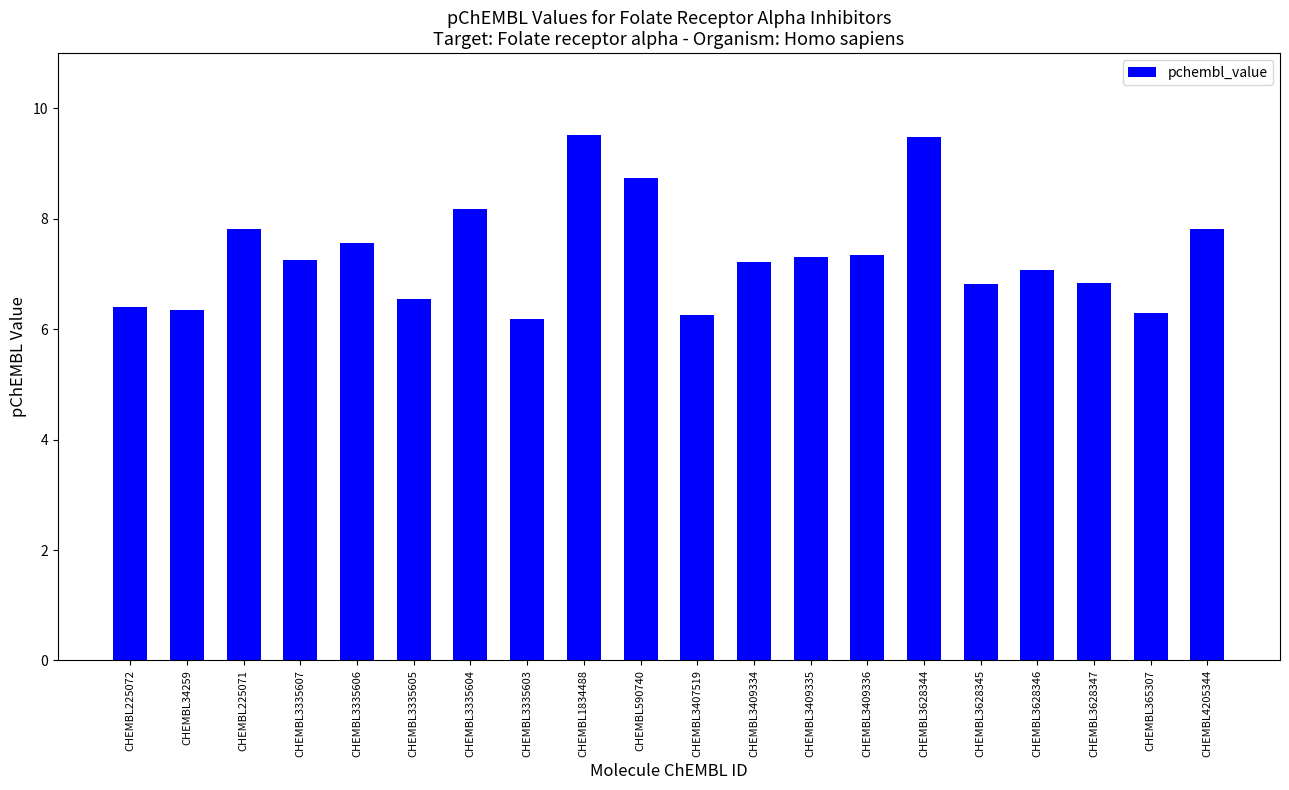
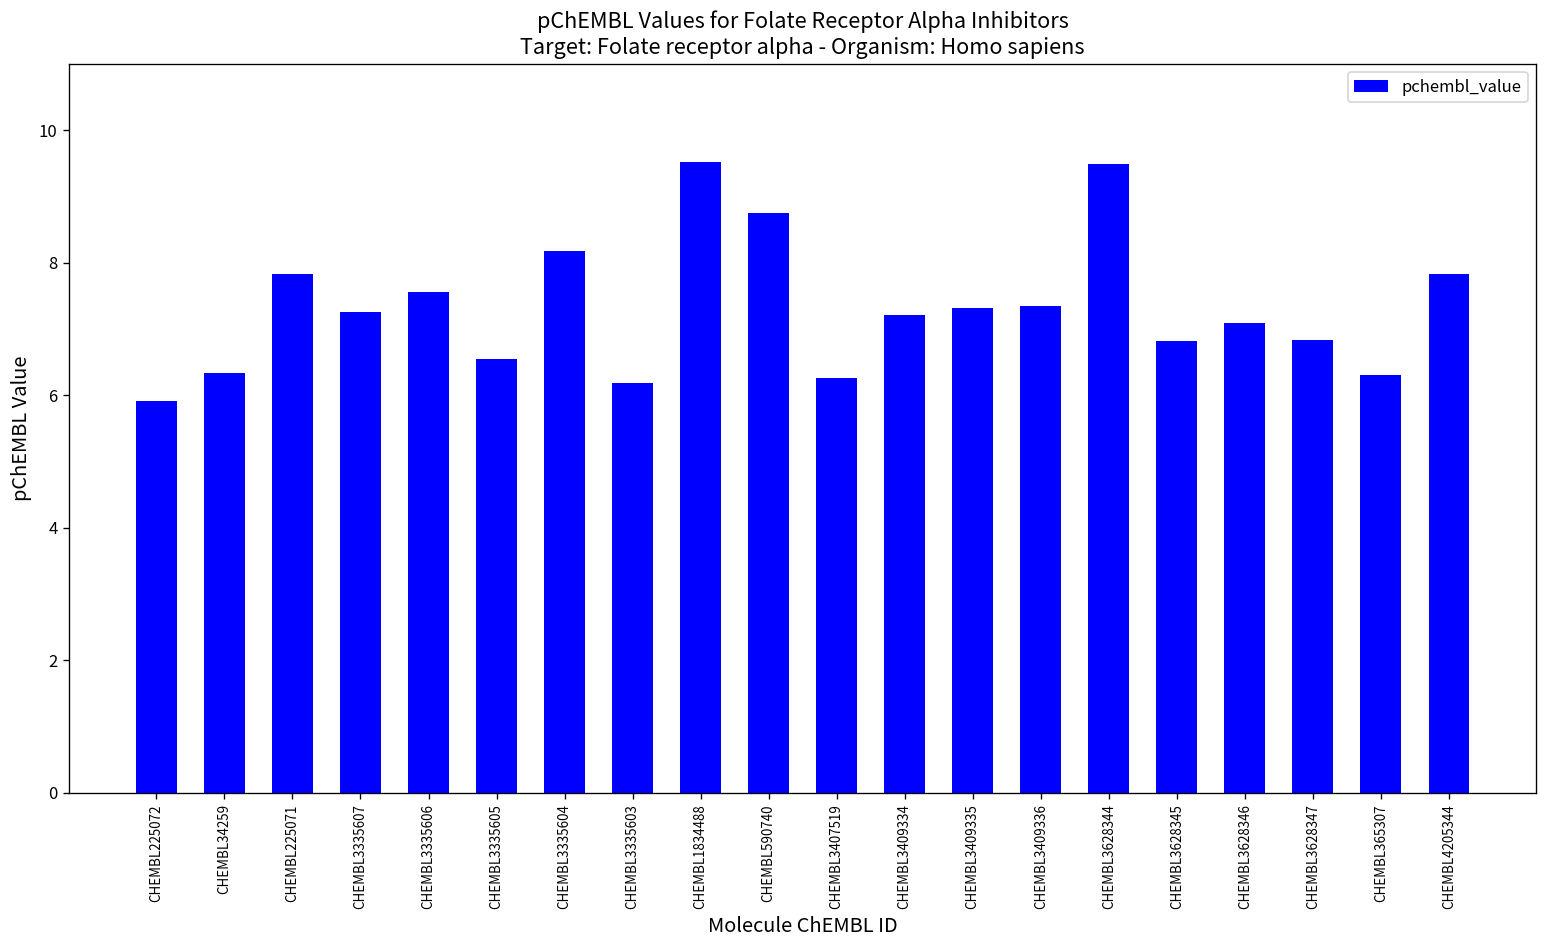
  {
-   "CHEMBL225072": 6.4,
+   "CHEMBL225072": 5.9,
    "CHEMBL34259": 6.3,
    "CHEMBL225071": 7.8,
    "CHEMBL3335607": 7.3,
    "CHEMBL3335606": 7.6,
    "CHEMBL3335605": 6.6,
    "CHEMBL3335604": 8.2,
    "CHEMBL3335603": 6.2,
    "CHEMBL1834488": 9.5,
    "CHEMBL590740": 8.7,
    "CHEMBL3407519": 6.3,
    "CHEMBL3409334": 7.2,
    "CHEMBL3409335": 7.3,
    "CHEMBL3409336": 7.3,
    "CHEMBL3628344": 9.5,
    "CHEMBL3628345": 6.8,
    "CHEMBL3628346": 7.1,
    "CHEMBL3628347": 6.8,
    "CHEMBL365307": 6.3,
    "CHEMBL4205344": 7.8
  }
